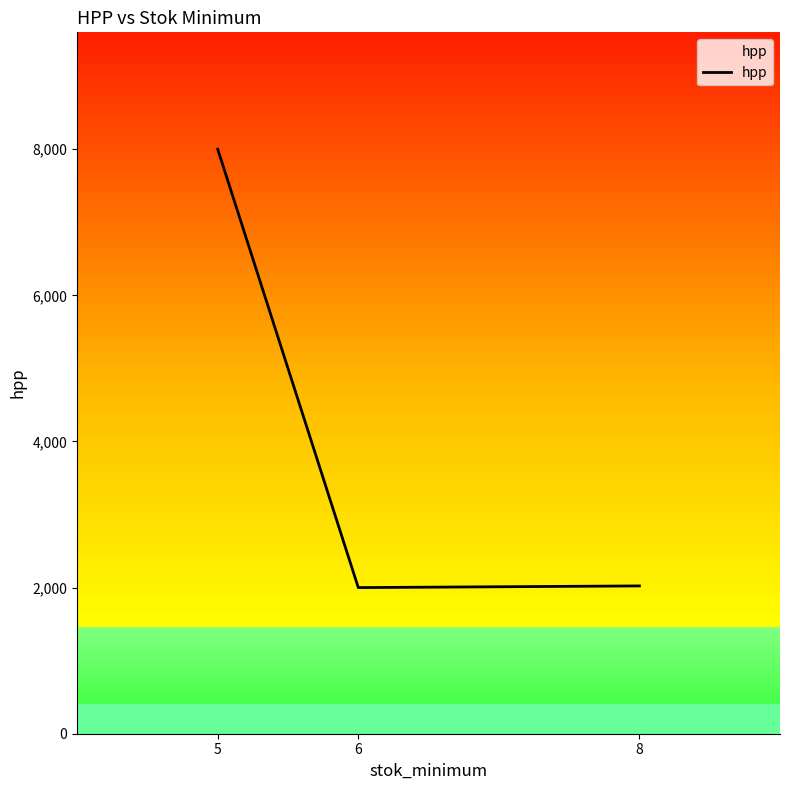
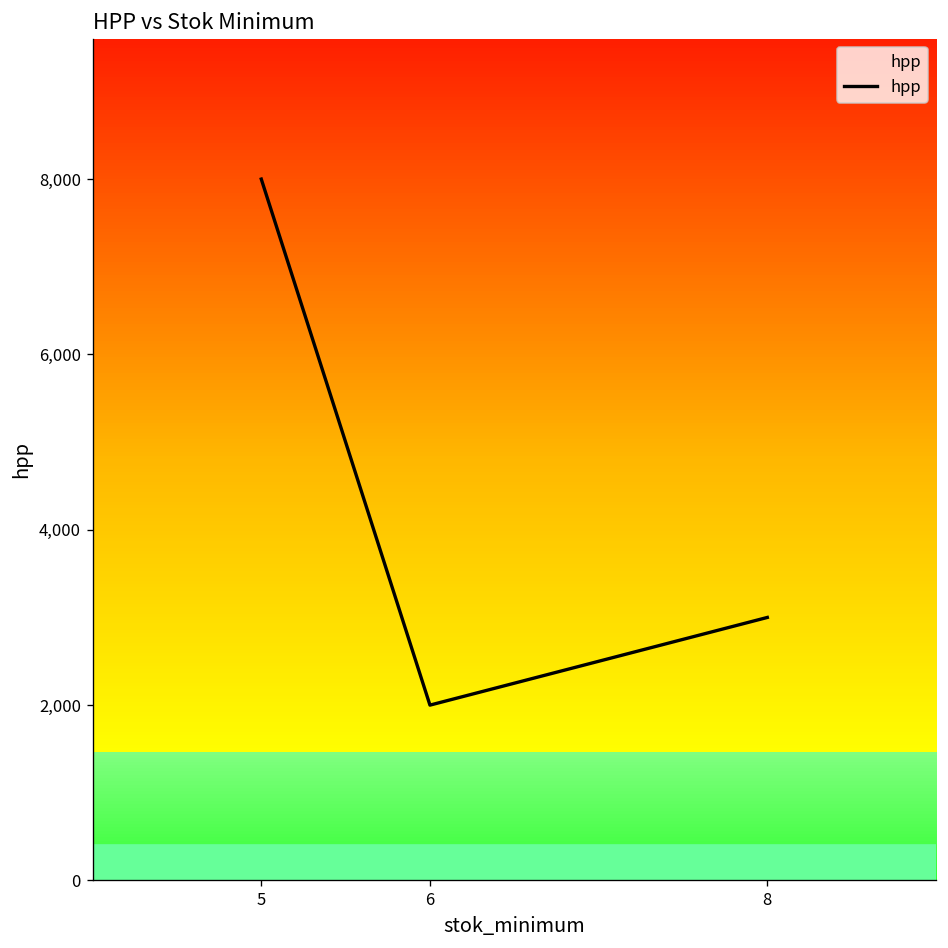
  {
    "5": "8,000",
    "6": "2,000",
-   "8": "2,000"
+   "8": "3,000"
  }
